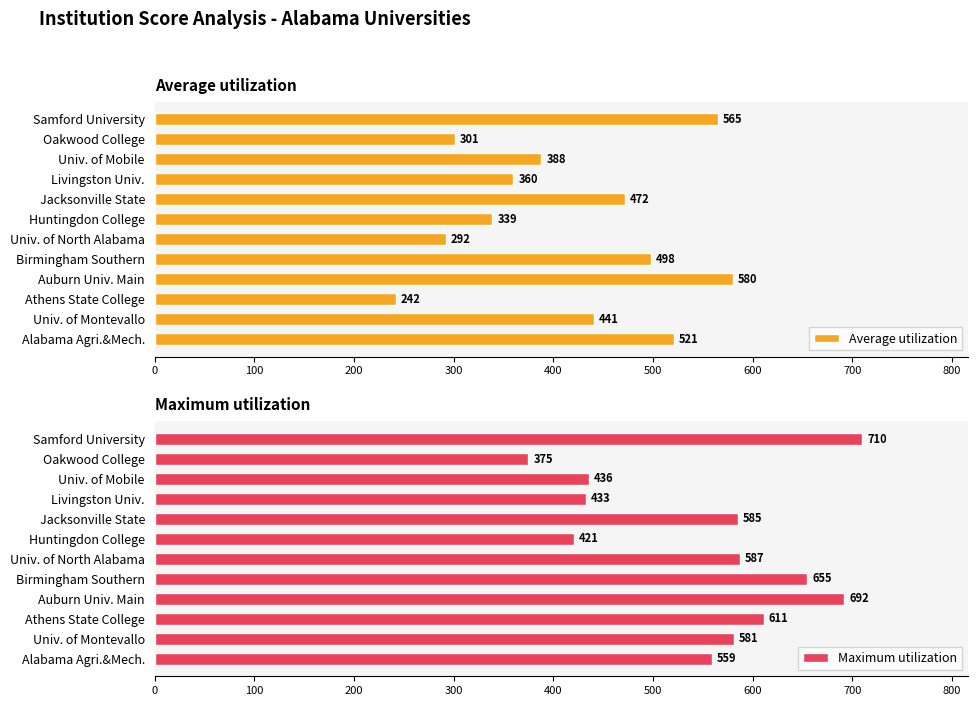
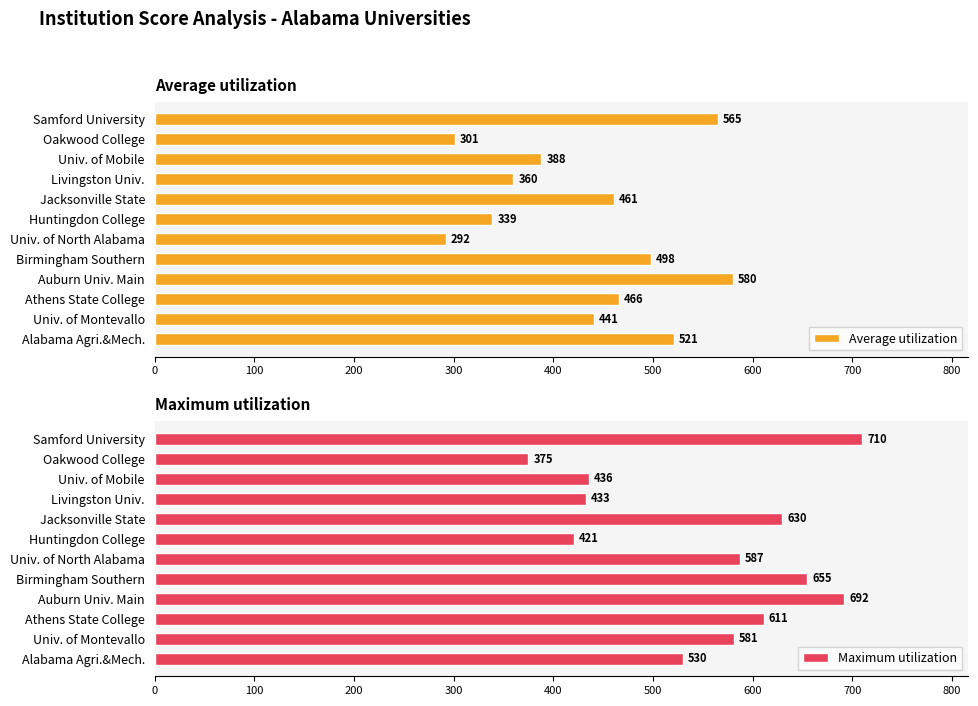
  {
    "Average utilization": {
      "Samford University": 565,
      "Oakwood College": 301,
      "Univ. of Mobile": 388,
      "Livingston Univ.": 360,
-     "Jacksonville State": 472,
+     "Jacksonville State": 461,
      "Huntingdon College": 339,
      "Univ. of North Alabama": 292,
      "Birmingham Southern": 498,
      "Auburn Univ. Main": 580,
-     "Athens State College": 242,
+     "Athens State College": 466,
      "Univ. of Montevallo": 441,
      "Alabama Agri.&Mech.": 521
    },
    "Maximum utilization": {
      "Samford University": 710,
      "Oakwood College": 375,
      "Univ. of Mobile": 436,
      "Livingston Univ.": 433,
-     "Jacksonville State": 585,
+     "Jacksonville State": 630,
      "Huntingdon College": 421,
      "Univ. of North Alabama": 587,
      "Birmingham Southern": 655,
      "Auburn Univ. Main": 692,
      "Athens State College": 611,
      "Univ. of Montevallo": 581,
-     "Alabama Agri.&Mech.": 559
+     "Alabama Agri.&Mech.": 530
    }
  }
